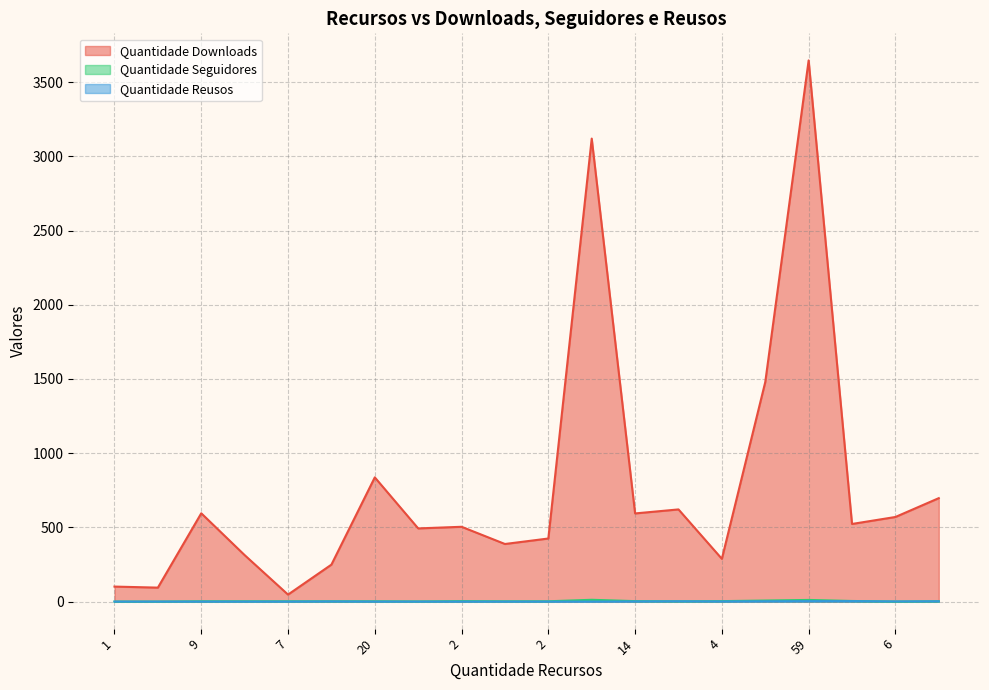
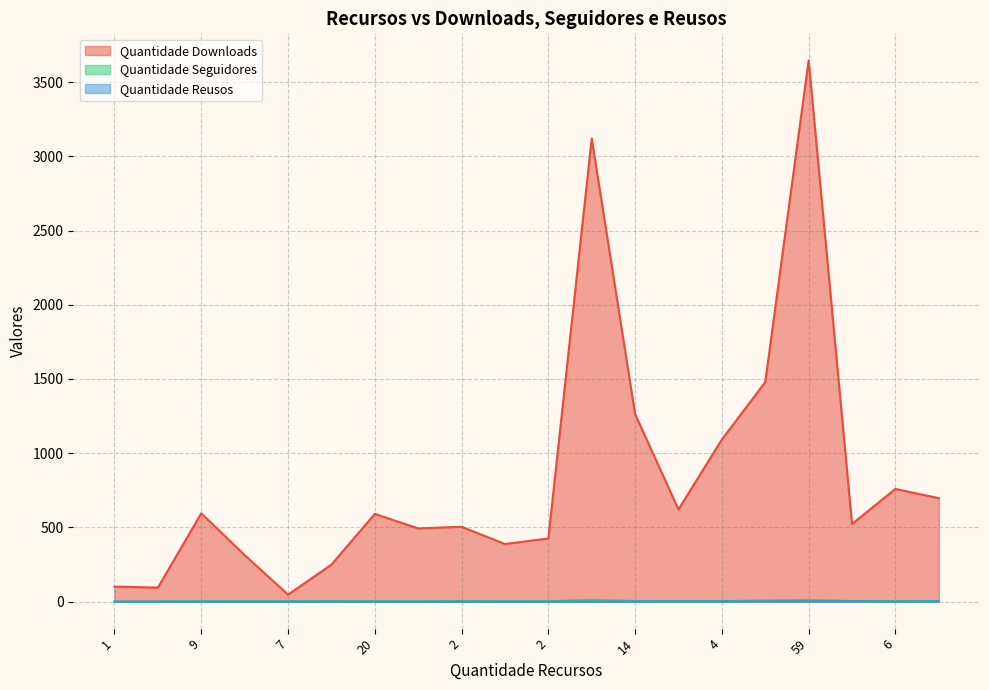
  {
    "Quantidade Downloads": {
-     "20": 840,
-     "14": 590,
-     "4": 290,
+     "20": 590,
+     "14": 1260,
+     "4": 1090,
      "59": 3650,
-     "6": 570
+     "6": 760
    }
  }
